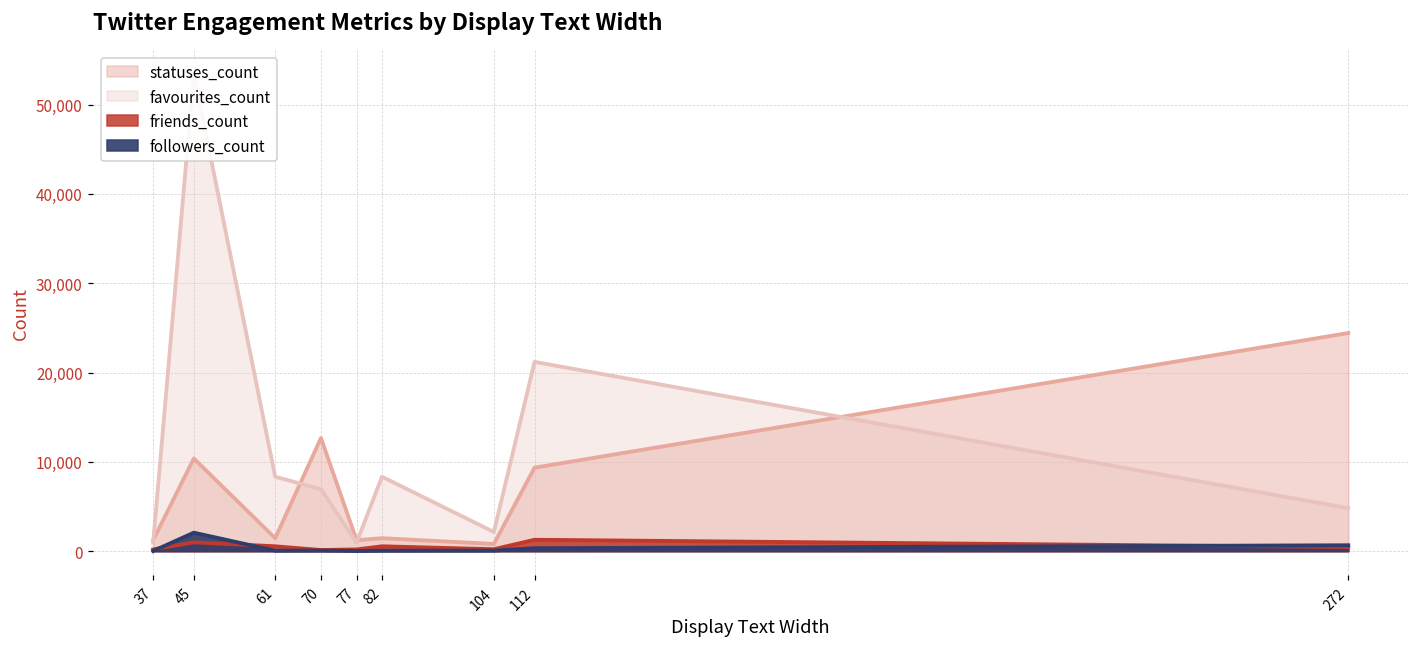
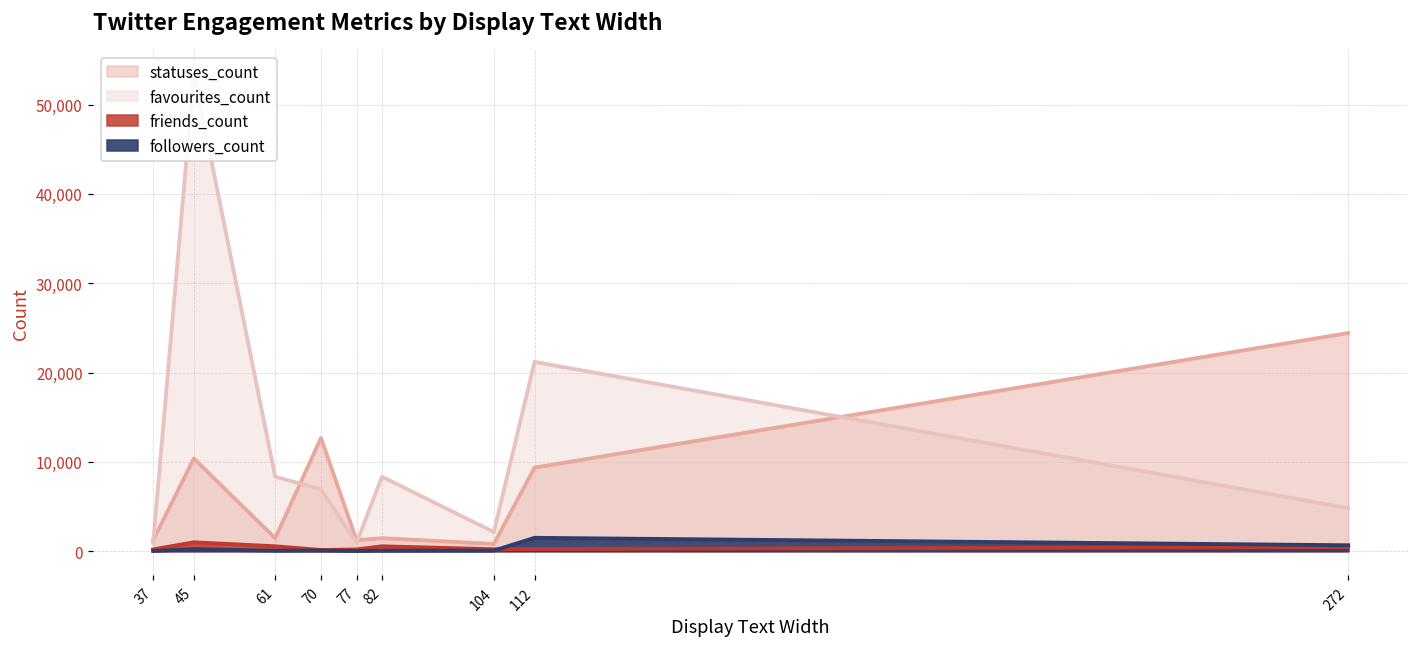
  {
    "friends_count": {
      "45": "1,000",
      "61": "1,000",
      "82": "1,000",
-     "112": "1,000"
+     "112": "0"
    },
    "followers_count": {
-     "45": "2,000",
+     "45": "0",
      "61": "0",
      "82": "0",
-     "112": "0"
+     "112": "1,000"
    }
  }
